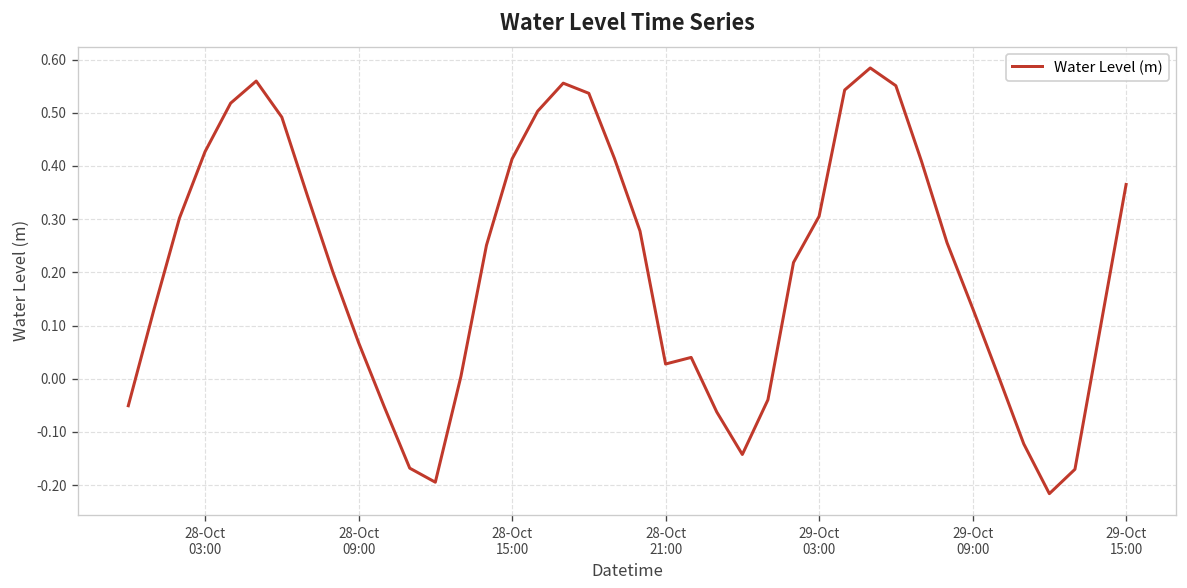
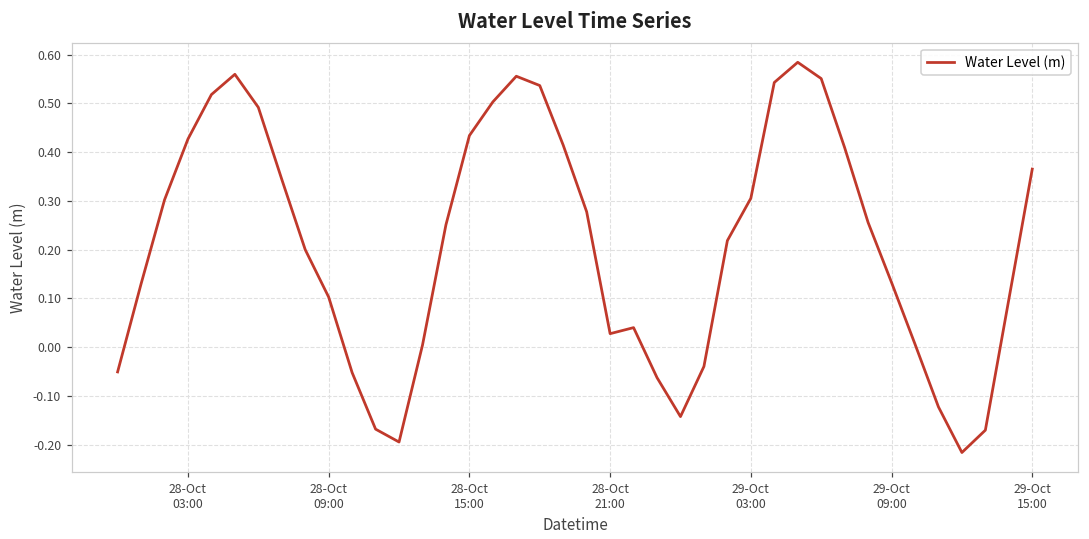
  {
    "28-Oct 03:00": 0.43,
-   "28-Oct 09:00": 0.07,
-   "28-Oct 15:00": 0.41,
+   "28-Oct 09:00": 0.10,
+   "28-Oct 15:00": 0.43,
    "28-Oct 21:00": 0.03,
    "29-Oct 03:00": 0.31,
    "29-Oct 09:00": 0.13,
    "29-Oct 15:00": 0.37
  }
